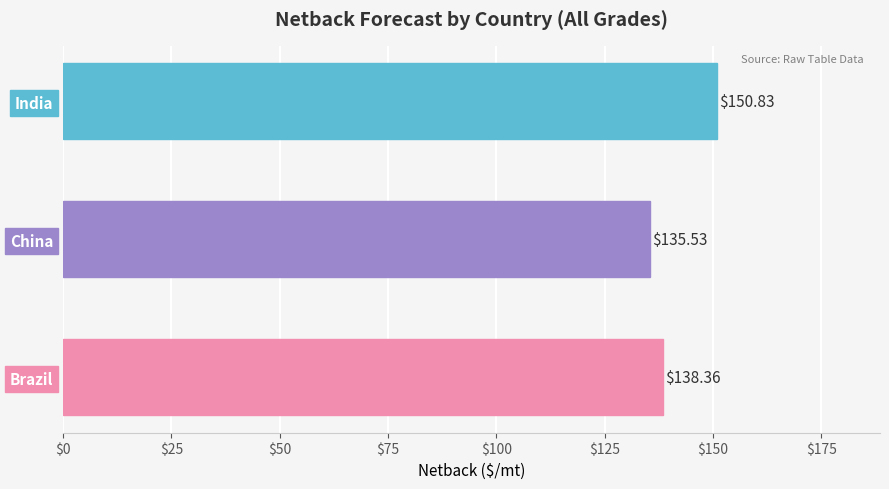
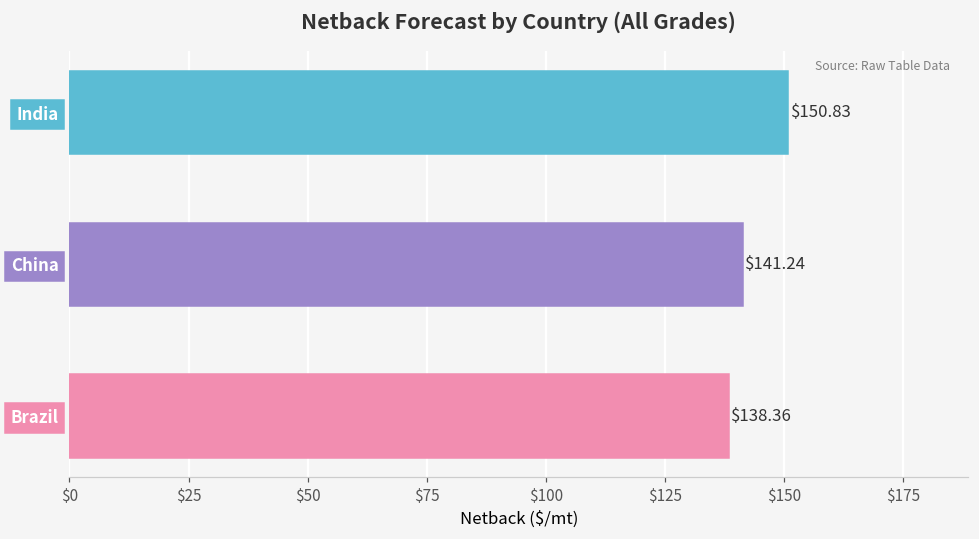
  {
    "India": "$150.83",
-   "China": "$135.53",
+   "China": "$141.24",
    "Brazil": "$138.36"
  }
